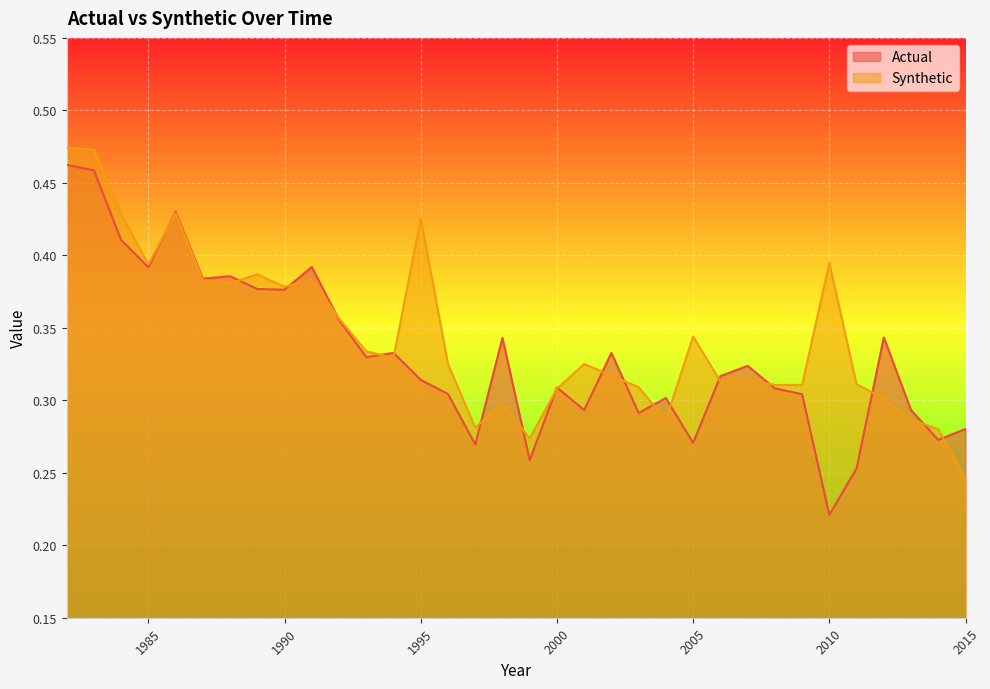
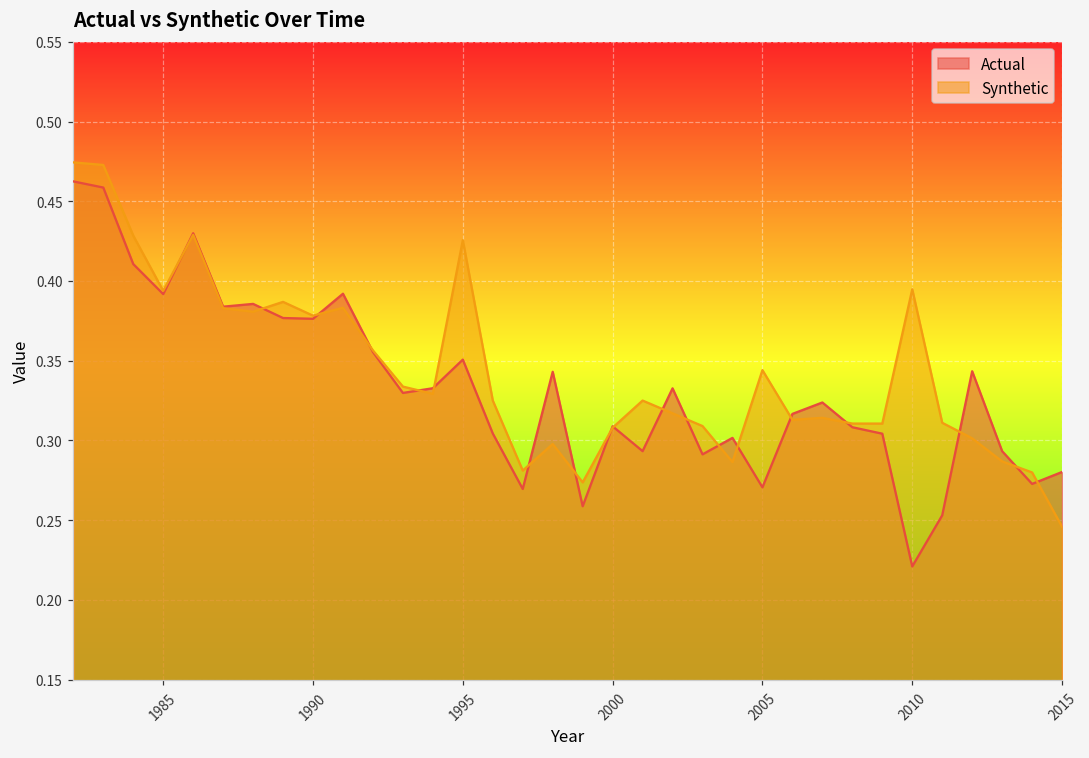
  {
    "Actual": {
      "1985": 0.392,
      "1990": 0.376,
-     "1995": 0.314,
+     "1995": 0.351,
      "2005": 0.271,
      "2010": 0.221,
      "2015": 0.280
    },
    "Synthetic": {
      "1985": 0.394,
      "1990": 0.378,
      "1995": 0.426,
      "2005": 0.344,
      "2010": 0.395,
      "2015": 0.246
    }
  }
